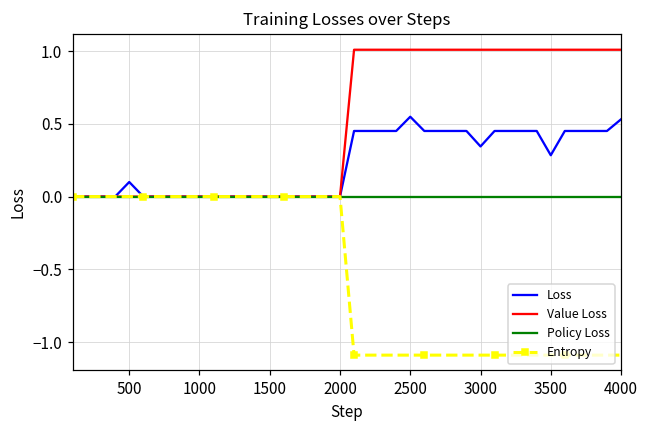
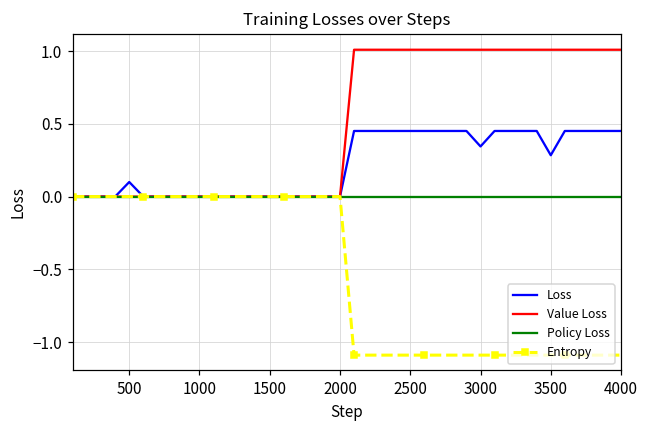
  {
    "Loss": {
      "500": 0.10,
-     "2500": 0.55,
+     "2500": 0.45,
      "3000": 0.34,
      "3500": 0.28,
-     "4000": 0.53
+     "4000": 0.45
    },
    "Value Loss": {
      "2500": 1.01,
      "3000": 1.01,
      "3500": 1.01,
      "4000": 1.01
    },
    "Policy Loss": {
      "2500": 0.00,
      "3000": 0.00,
      "3500": 0.00,
      "4000": 0.00
    },
    "Entropy": {
      "2500": -1.09,
      "3000": -1.09,
      "4000": -1.09
    }
  }
